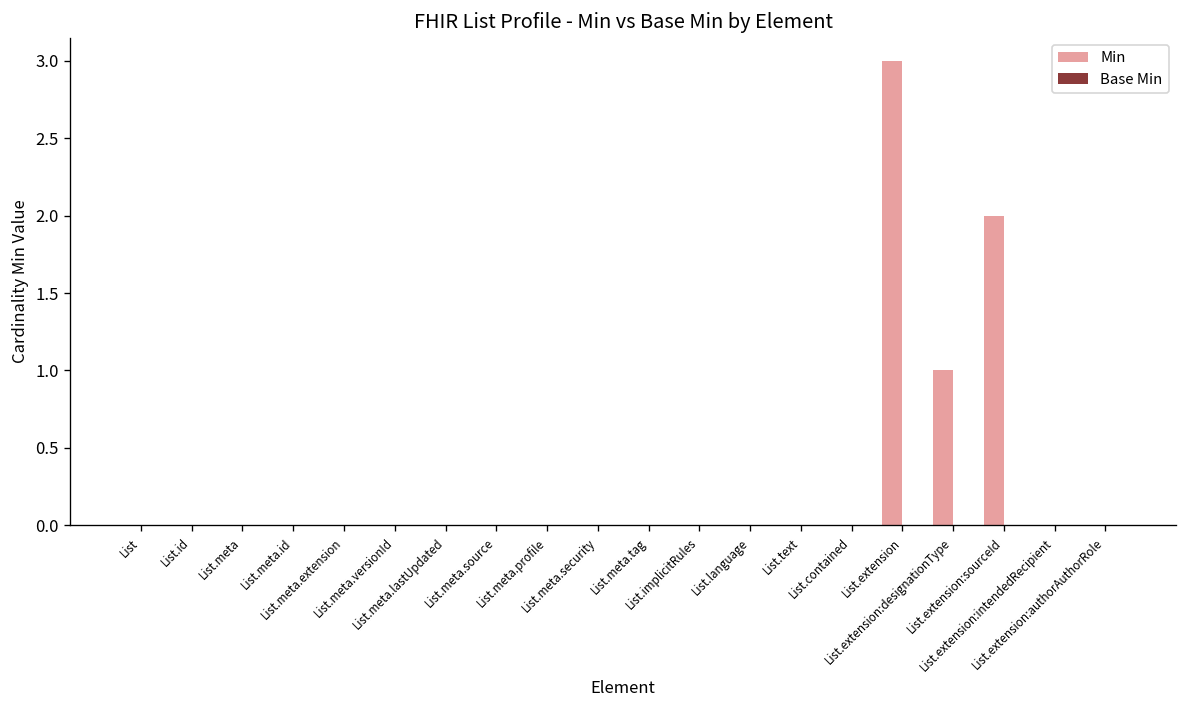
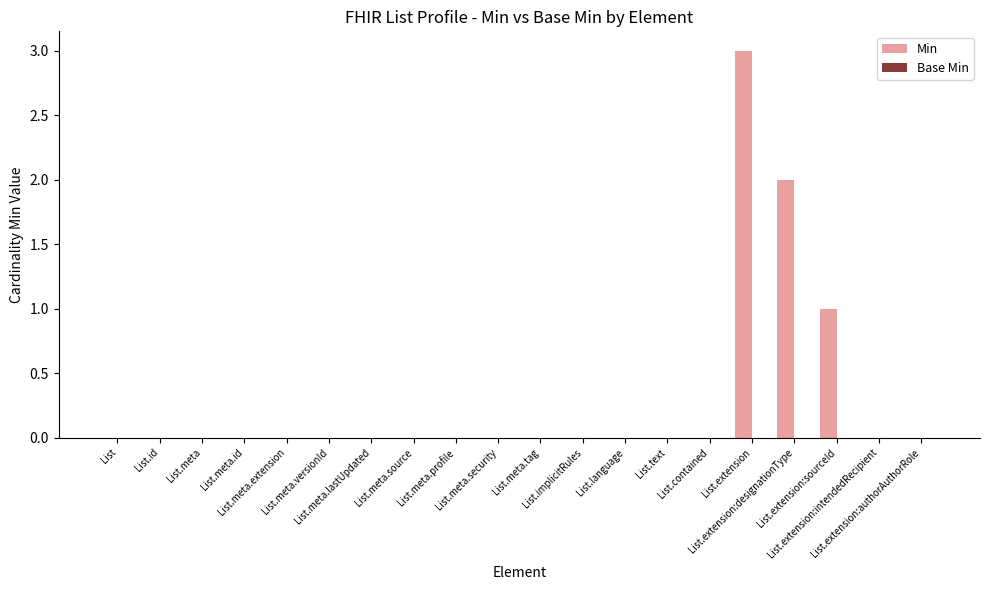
  {
    "Min": {
      "List": 0,
      "List.id": 0,
      "List.meta": 0,
      "List.meta.id": 0,
      "List.meta.extension": 0,
      "List.meta.versionId": 0,
      "List.meta.lastUpdated": 0,
      "List.meta.source": 0,
      "List.meta.profile": 0,
      "List.meta.security": 0,
      "List.meta.tag": 0,
      "List.implicitRules": 0,
      "List.language": 0,
      "List.text": 0,
      "List.contained": 0,
      "List.extension": 3,
-     "List.extension:designationType": 1,
-     "List.extension:sourceId": 2,
+     "List.extension:designationType": 2,
+     "List.extension:sourceId": 1,
      "List.extension:intendedRecipient": 0,
      "List.extension:authorAuthorRole": 0
    },
    "Base Min": {
      "List": 0,
      "List.id": 0,
      "List.meta": 0,
      "List.meta.id": 0,
      "List.meta.extension": 0,
      "List.meta.versionId": 0,
      "List.meta.lastUpdated": 0,
      "List.meta.source": 0,
      "List.meta.profile": 0,
      "List.meta.security": 0,
      "List.meta.tag": 0,
      "List.implicitRules": 0,
      "List.language": 0,
      "List.text": 0,
      "List.contained": 0,
      "List.extension": 0,
      "List.extension:designationType": 0,
      "List.extension:sourceId": 0,
      "List.extension:intendedRecipient": 0,
      "List.extension:authorAuthorRole": 0
    }
  }
